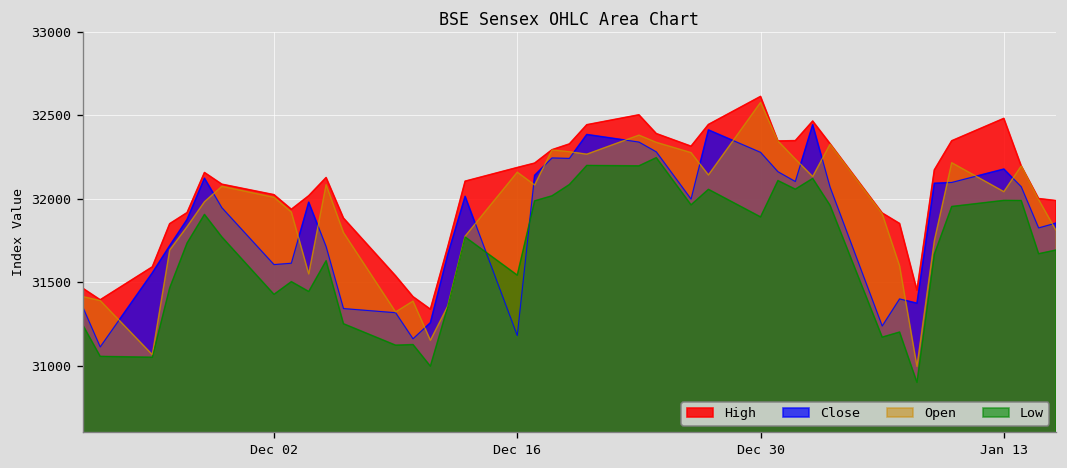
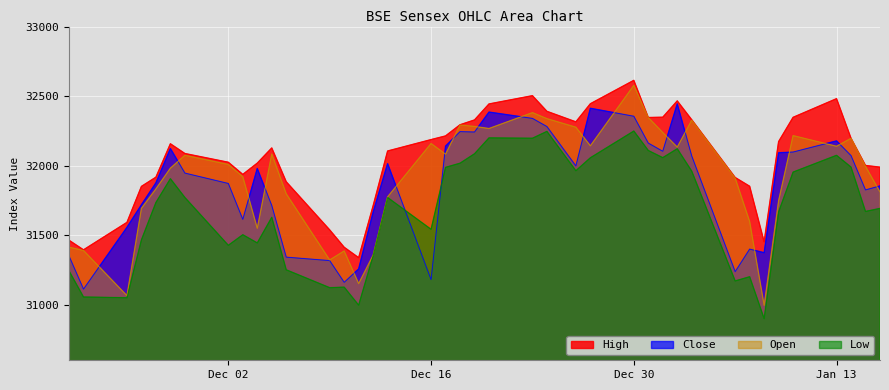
  {
    "High": {
      "Dec 16": 32190,
      "Dec 30": 32610,
      "Jan 13": 32480
    },
    "Close": {
-     "Dec 02": 31610,
+     "Dec 02": 31870,
      "Dec 16": 31180,
-     "Dec 30": 32280,
+     "Dec 30": 32350,
      "Jan 13": 32180
    },
    "Open": {
      "Dec 16": 32160,
      "Dec 30": 32580,
-     "Jan 13": 32040
+     "Jan 13": 32140
    },
    "Low": {
      "Dec 02": 31430,
      "Dec 16": 31540,
-     "Dec 30": 31890,
-     "Jan 13": 31990
+     "Dec 30": 32250,
+     "Jan 13": 32070
    }
  }
